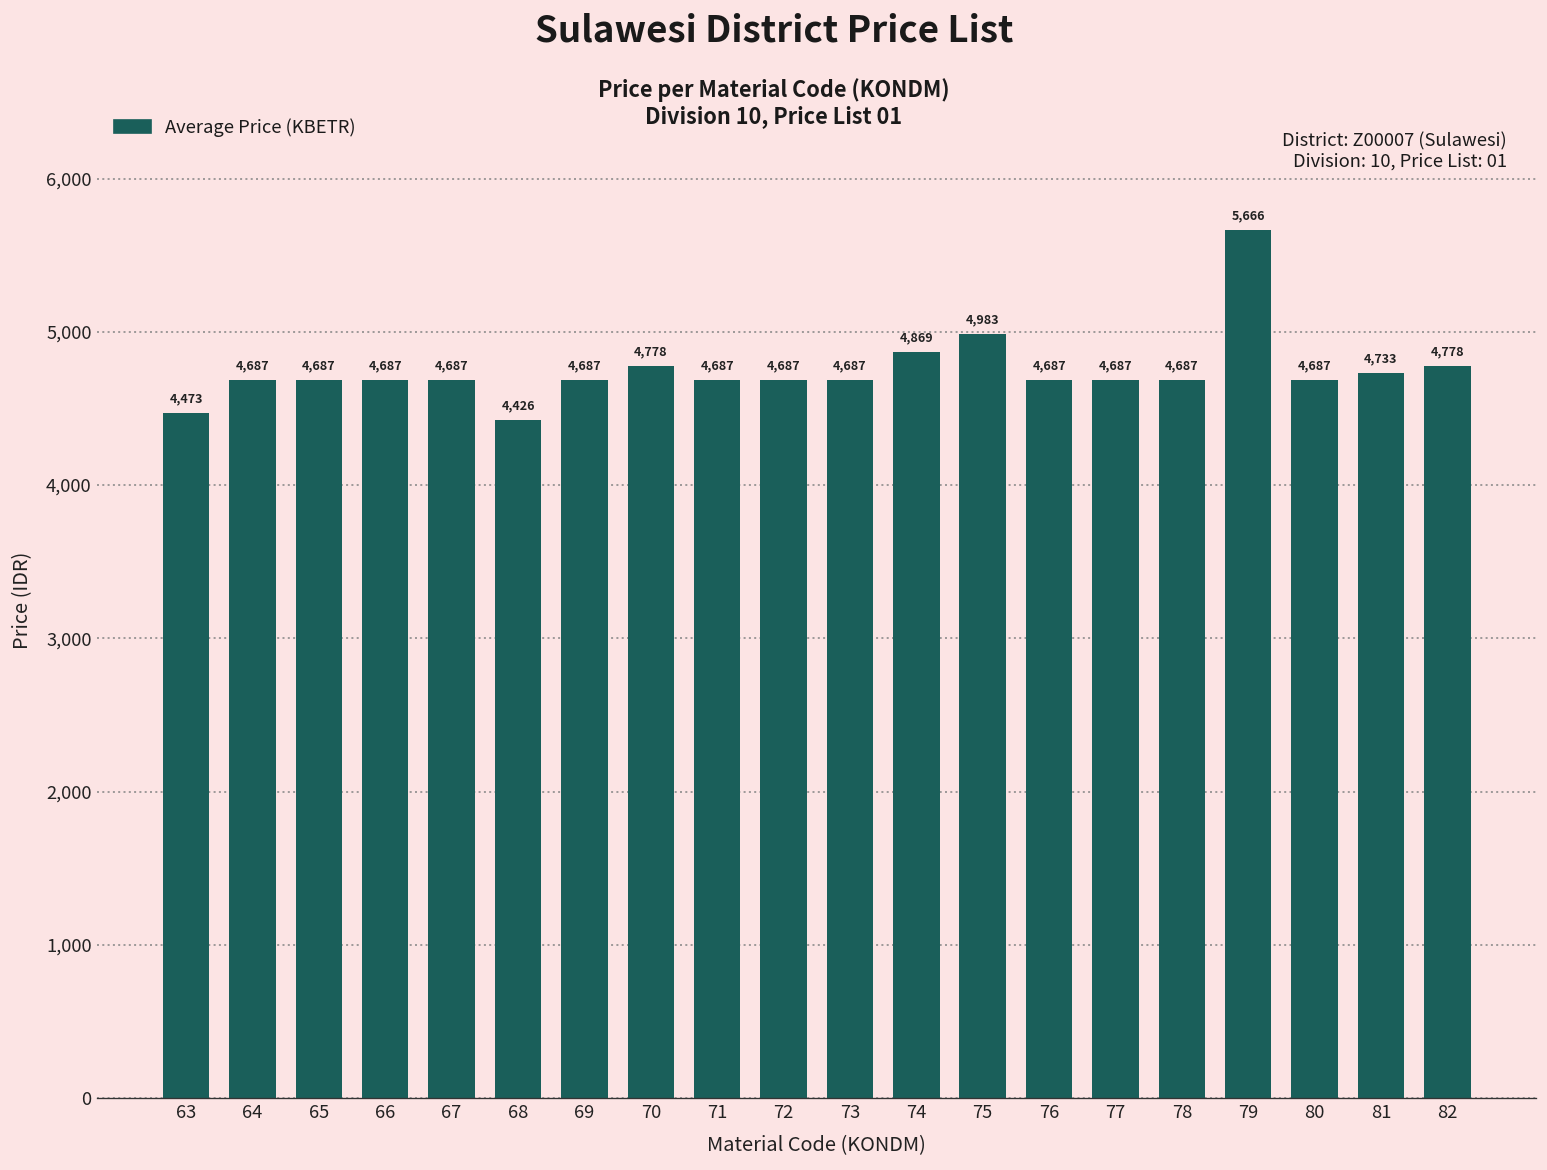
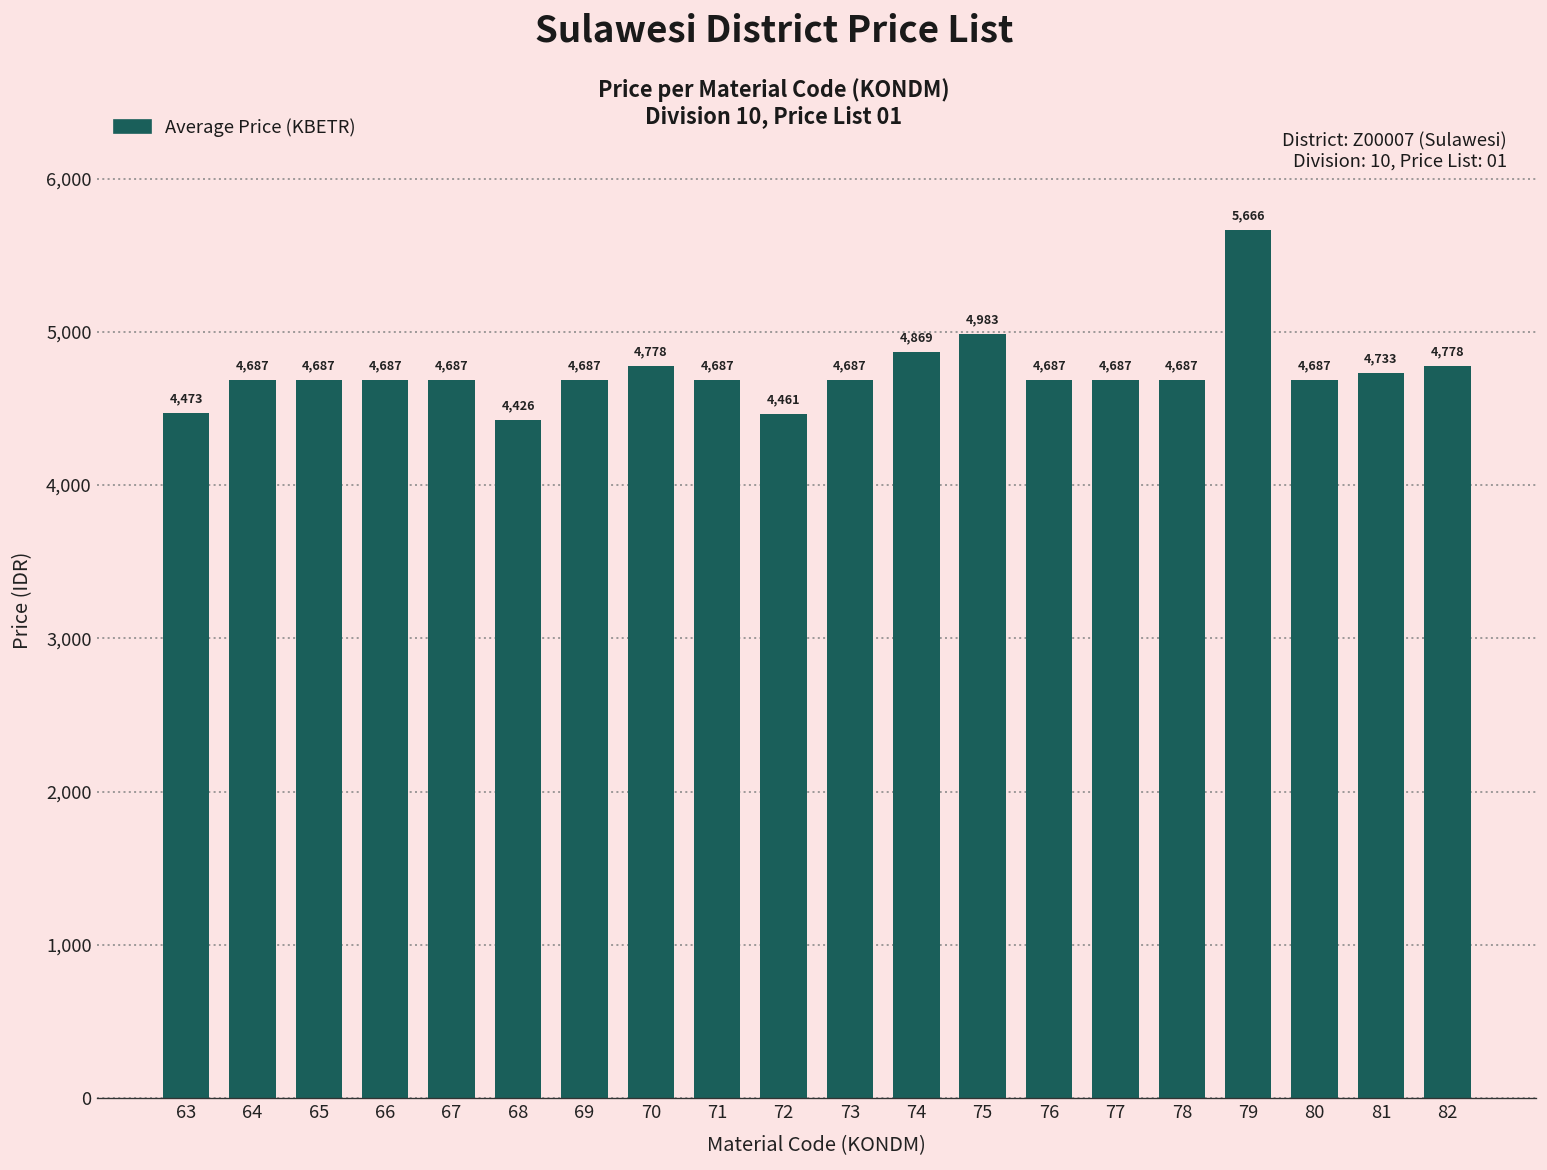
  {
    "63": "4,473",
    "64": "4,687",
    "65": "4,687",
    "66": "4,687",
    "67": "4,687",
    "68": "4,426",
    "69": "4,687",
    "70": "4,778",
    "71": "4,687",
-   "72": "4,687",
+   "72": "4,461",
    "73": "4,687",
    "74": "4,869",
    "75": "4,983",
    "76": "4,687",
    "77": "4,687",
    "78": "4,687",
    "79": "5,666",
    "80": "4,687",
    "81": "4,733",
    "82": "4,778"
  }
